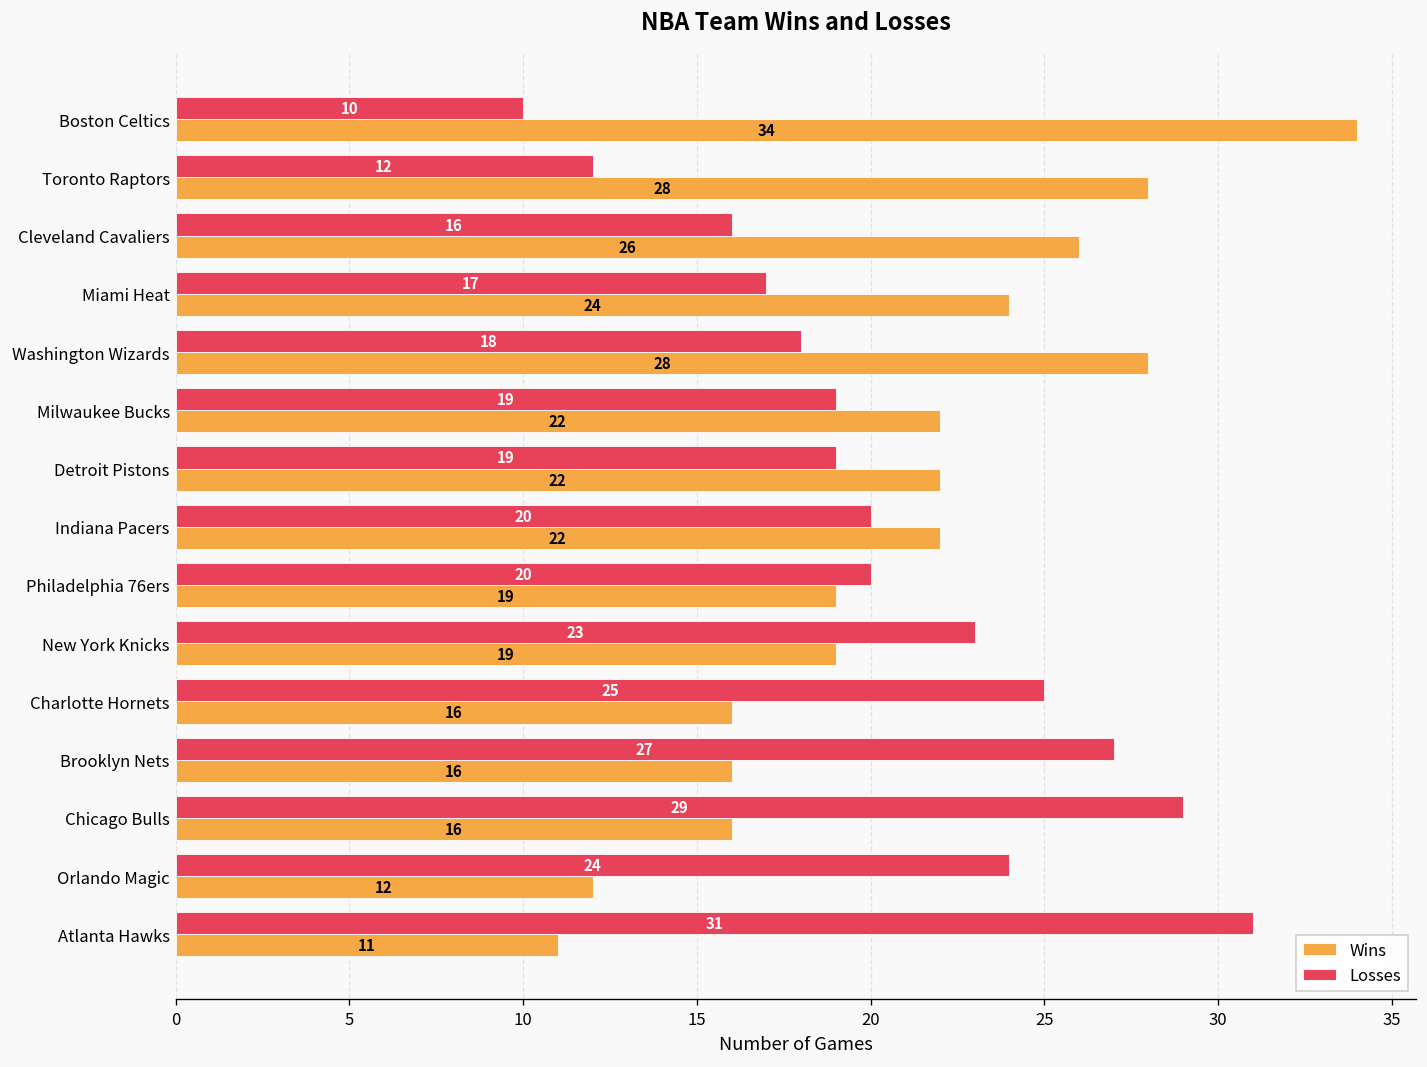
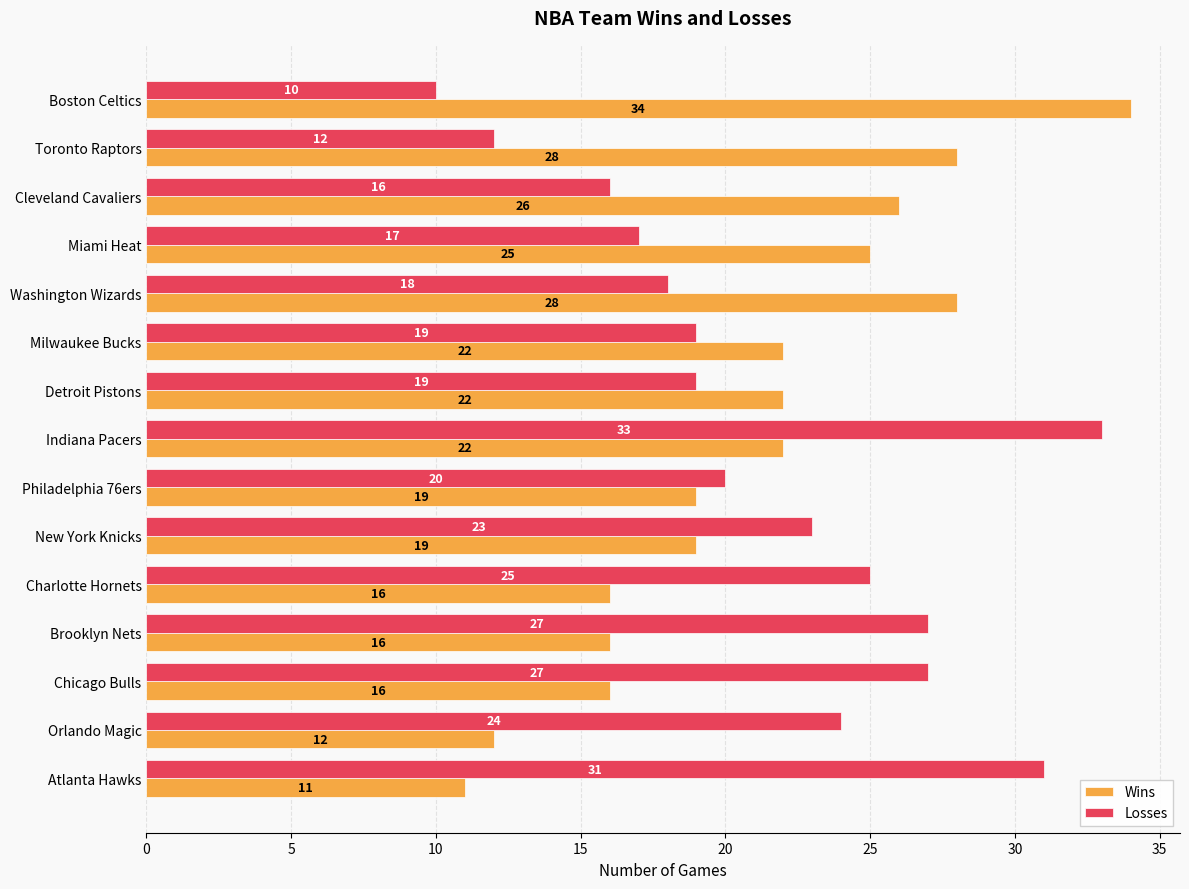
  {
    "Wins": {
      "Boston Celtics": 34,
      "Toronto Raptors": 28,
      "Cleveland Cavaliers": 26,
-     "Miami Heat": 24,
+     "Miami Heat": 25,
      "Washington Wizards": 28,
      "Milwaukee Bucks": 22,
      "Detroit Pistons": 22,
      "Indiana Pacers": 22,
      "Philadelphia 76ers": 19,
      "New York Knicks": 19,
      "Charlotte Hornets": 16,
      "Brooklyn Nets": 16,
      "Chicago Bulls": 16,
      "Orlando Magic": 12,
      "Atlanta Hawks": 11
    },
    "Losses": {
      "Boston Celtics": 10,
      "Toronto Raptors": 12,
      "Cleveland Cavaliers": 16,
      "Miami Heat": 17,
      "Washington Wizards": 18,
      "Milwaukee Bucks": 19,
      "Detroit Pistons": 19,
-     "Indiana Pacers": 20,
+     "Indiana Pacers": 33,
      "Philadelphia 76ers": 20,
      "New York Knicks": 23,
      "Charlotte Hornets": 25,
      "Brooklyn Nets": 27,
-     "Chicago Bulls": 29,
+     "Chicago Bulls": 27,
      "Orlando Magic": 24,
      "Atlanta Hawks": 31
    }
  }
